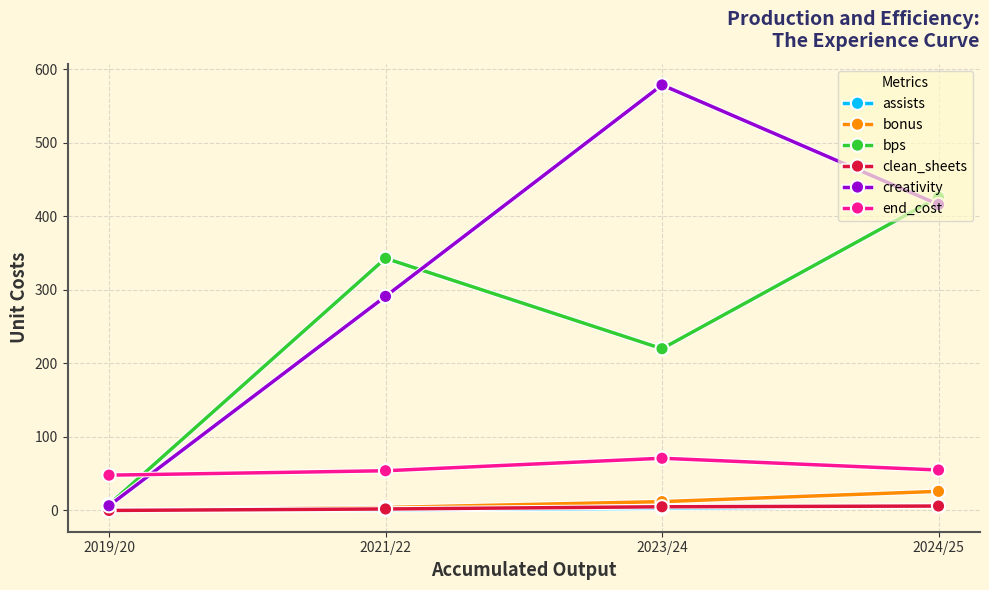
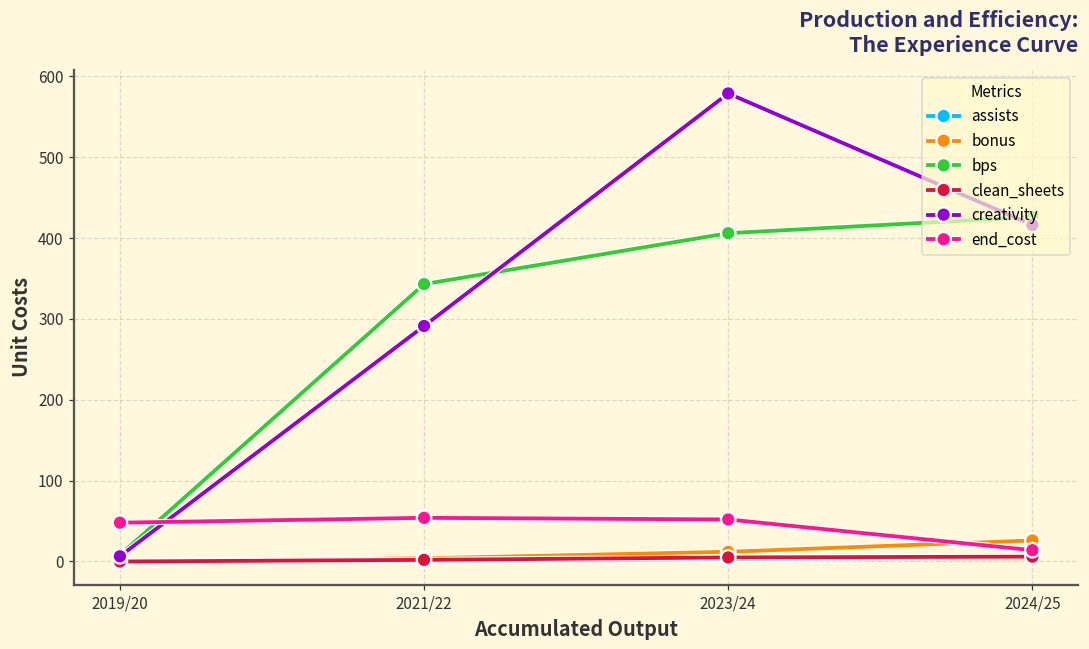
  {
    "bonus": {
      "2023/24": 10,
      "2024/25": 30
    },
    "bps": {
      "2021/22": 340,
-     "2023/24": 220
+     "2023/24": 410
    },
    "creativity": {
      "2021/22": 290,
      "2023/24": 580
    },
    "end_cost": {
      "2019/20": 50,
      "2021/22": 50,
-     "2023/24": 70,
-     "2024/25": 60
+     "2023/24": 50,
+     "2024/25": 10
    }
  }
